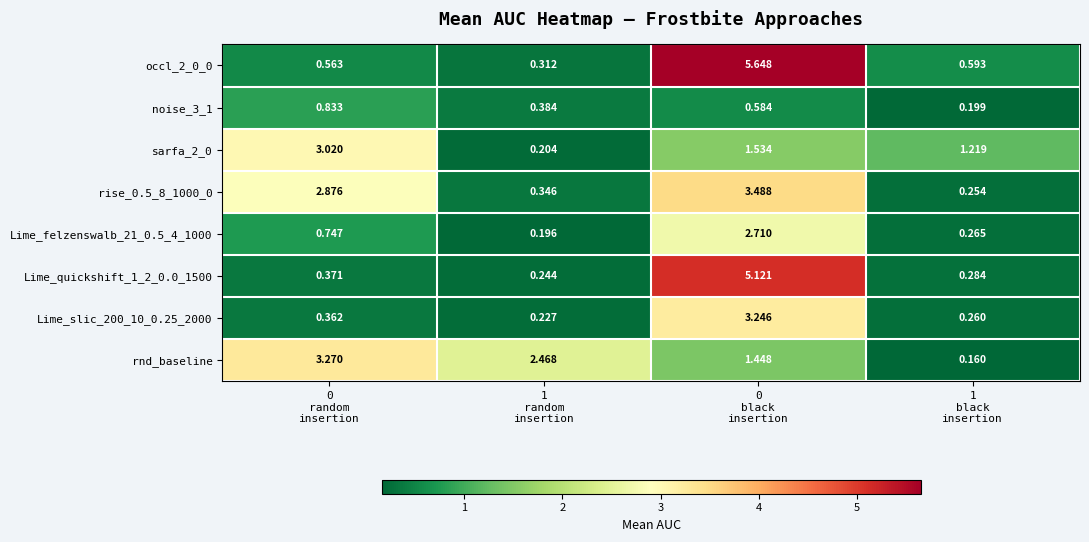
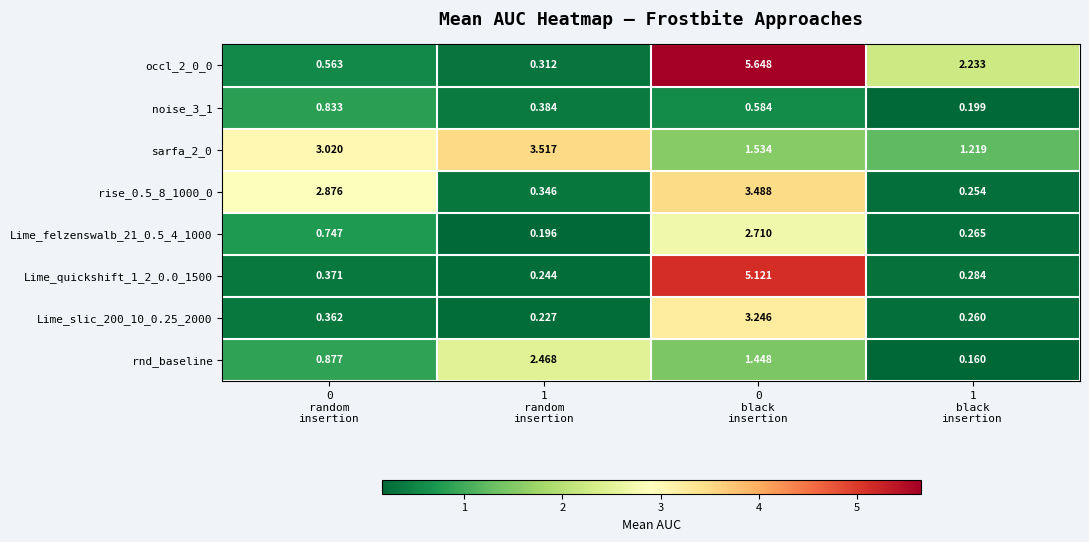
  {
    "occl_2_0_0": {
      "0 random insertion": 0.563,
      "1 random insertion": 0.312,
      "0 black insertion": 5.648,
-     "1 black insertion": 0.593
+     "1 black insertion": 2.233
    },
    "noise_3_1": {
      "0 random insertion": 0.833,
      "1 random insertion": 0.384,
      "0 black insertion": 0.584,
      "1 black insertion": 0.199
    },
    "sarfa_2_0": {
      "0 random insertion": 3.020,
-     "1 random insertion": 0.204,
+     "1 random insertion": 3.517,
      "0 black insertion": 1.534,
      "1 black insertion": 1.219
    },
    "rise_0.5_8_1000_0": {
      "0 random insertion": 2.876,
      "1 random insertion": 0.346,
      "0 black insertion": 3.488,
      "1 black insertion": 0.254
    },
    "Lime_felzenswalb_21_0.5_4_1000": {
      "0 random insertion": 0.747,
      "1 random insertion": 0.196,
      "0 black insertion": 2.710,
      "1 black insertion": 0.265
    },
    "Lime_quickshift_1_2_0.0_1500": {
      "0 random insertion": 0.371,
      "1 random insertion": 0.244,
      "0 black insertion": 5.121,
      "1 black insertion": 0.284
    },
    "Lime_slic_200_10_0.25_2000": {
      "0 random insertion": 0.362,
      "1 random insertion": 0.227,
      "0 black insertion": 3.246,
      "1 black insertion": 0.260
    },
    "rnd_baseline": {
-     "0 random insertion": 3.270,
+     "0 random insertion": 0.877,
      "1 random insertion": 2.468,
      "0 black insertion": 1.448,
      "1 black insertion": 0.160
    }
  }
